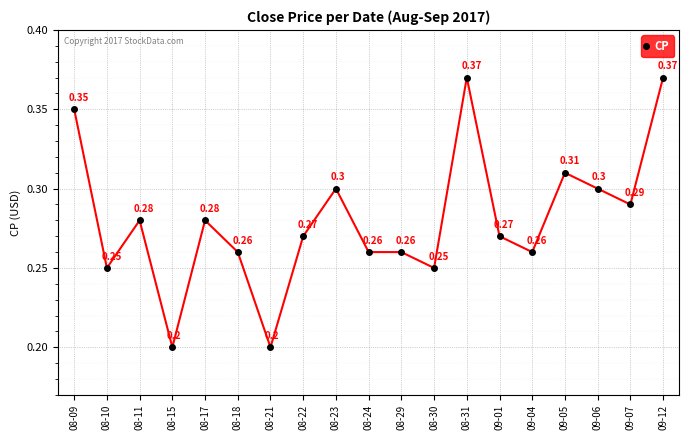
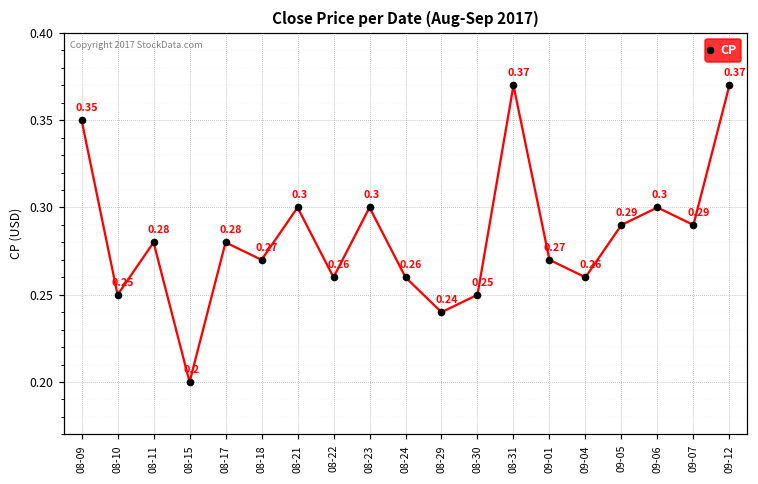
  {
    "08-09": 0.35,
    "08-10": 0.25,
    "08-11": 0.28,
    "08-15": 0.2,
    "08-17": 0.28,
-   "08-18": 0.26,
-   "08-21": 0.2,
-   "08-22": 0.27,
+   "08-18": 0.27,
+   "08-21": 0.3,
+   "08-22": 0.26,
    "08-23": 0.3,
    "08-24": 0.26,
-   "08-29": 0.26,
+   "08-29": 0.24,
    "08-30": 0.25,
    "08-31": 0.37,
    "09-01": 0.27,
    "09-04": 0.26,
-   "09-05": 0.31,
+   "09-05": 0.29,
    "09-06": 0.3,
    "09-07": 0.29,
    "09-12": 0.37
  }
